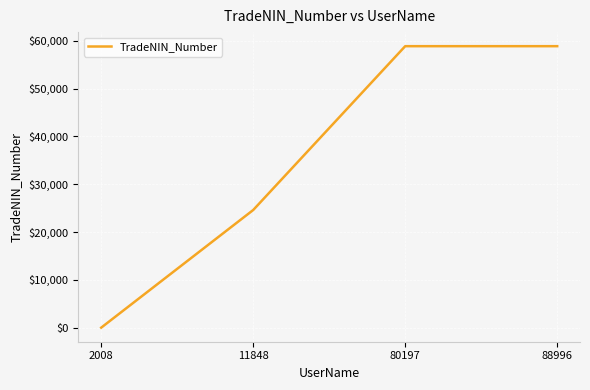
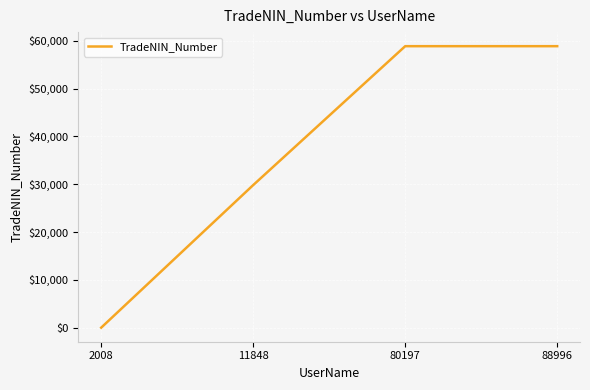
  {
    "2008": "$0",
-   "11848": "$25,000",
+   "11848": "$30,000",
    "80197": "$59,000",
    "88996": "$59,000"
  }
